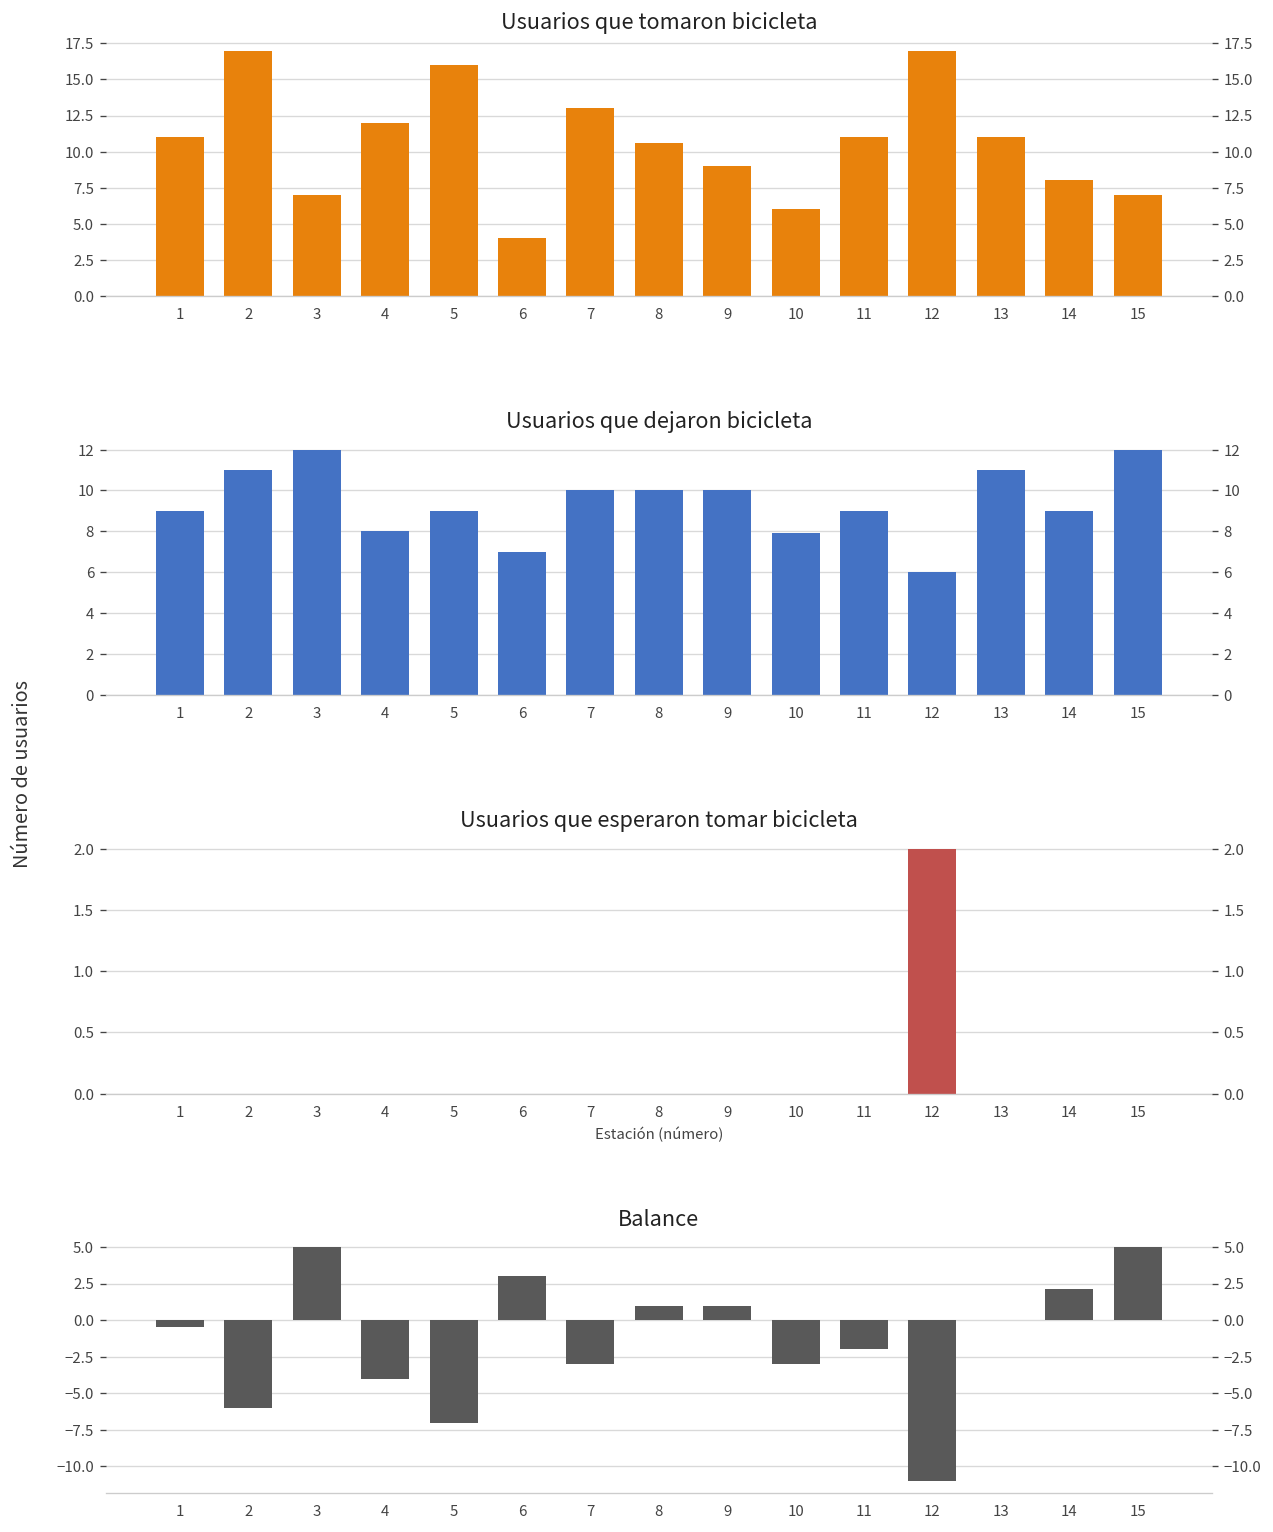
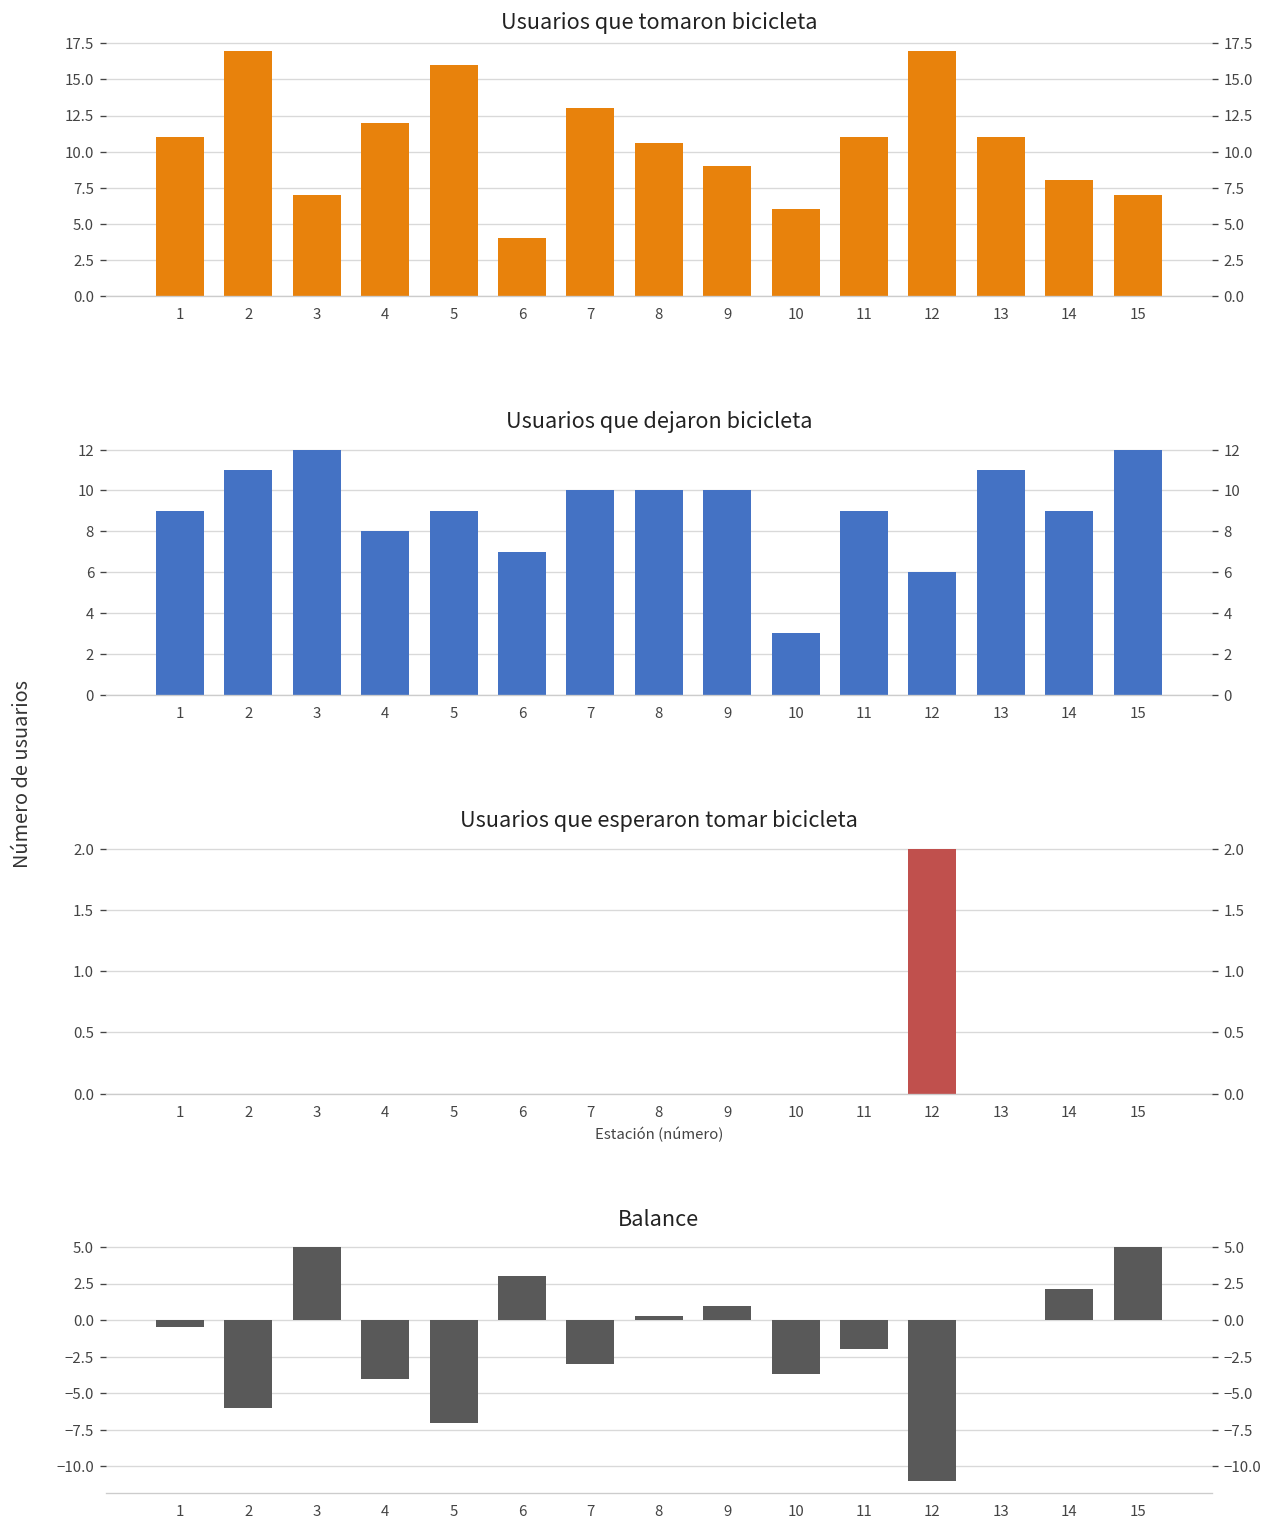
  {
    "Usuarios que tomaron bicicleta": {
      "1": 11.0,
      "2": 17.0,
      "3": 7.0,
      "4": 12.0,
      "5": 16.0,
      "6": 4.0,
      "7": 13.0,
      "8": 10.6,
      "9": 9.0,
      "10": 6.0,
      "11": 11.0,
      "12": 17.0,
      "13": 11.0,
      "14": 8.0,
      "15": 7.0
    },
    "Usuarios que dejaron bicicleta": {
      "1": 9.0,
      "2": 11.0,
      "3": 12.0,
      "4": 8.0,
      "5": 9.0,
      "6": 7.0,
      "7": 10.0,
      "8": 10.0,
      "9": 10.0,
-     "10": 7.9,
+     "10": 3.0,
      "11": 9.0,
      "12": 6.0,
      "13": 11.0,
      "14": 9.0,
      "15": 12.0
    },
    "Usuarios que esperaron tomar bicicleta": {
      "1": 0.00,
      "2": 0.00,
      "3": 0.00,
      "4": 0.00,
      "5": 0.00,
      "6": 0.00,
      "7": 0.00,
      "8": 0.00,
      "9": 0.00,
      "10": 0.00,
      "11": 0.00,
      "12": 2.00,
      "13": 0.00,
      "14": 0.00,
      "15": 0.00
    },
    "Balance": {
      "1": -0.5,
      "2": -6.0,
      "3": 5.0,
      "4": -4.0,
      "5": -7.0,
      "6": 3.0,
      "7": -3.0,
-     "8": 1.0,
+     "8": 0.3,
      "9": 1.0,
-     "10": -3.0,
+     "10": -3.7,
      "11": -2.0,
      "12": -11.0,
      "13": 0.0,
      "14": 2.1,
      "15": 5.0
    }
  }
